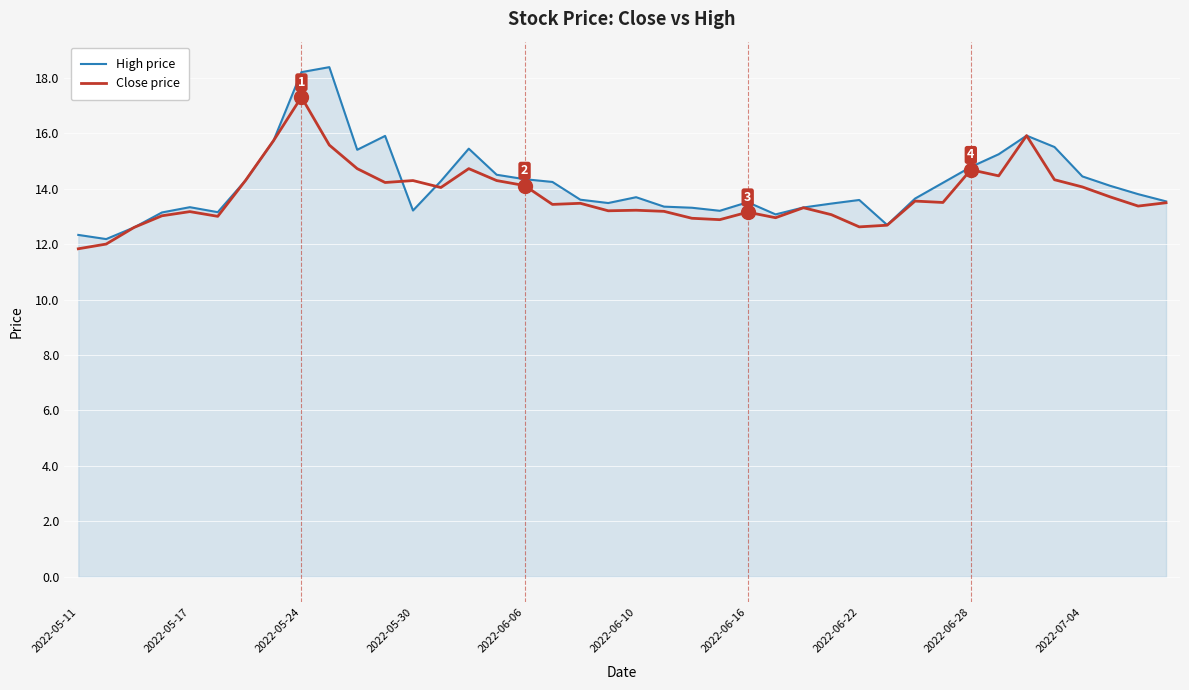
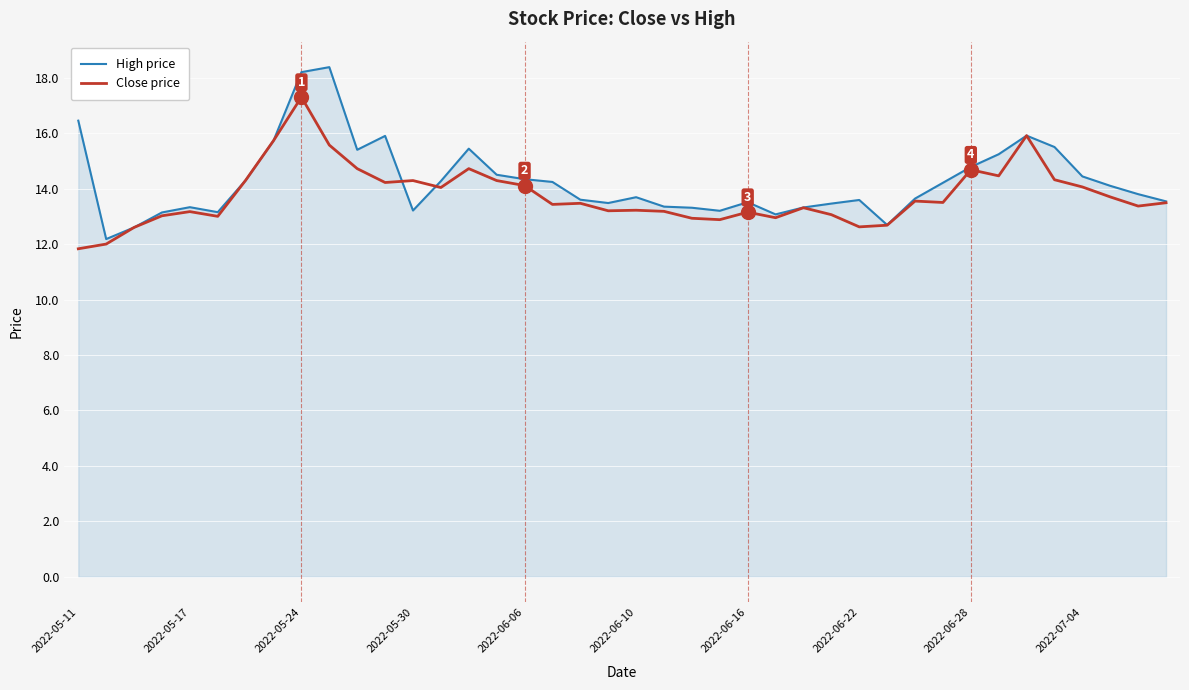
  {
    "High price": {
-     "2022-05-11": 12.3,
+     "2022-05-11": 16.5,
      "2022-05-17": 13.3,
      "2022-05-30": 13.2,
      "2022-06-10": 13.7,
      "2022-06-22": 13.6,
      "2022-07-04": 14.4
    }
  }
